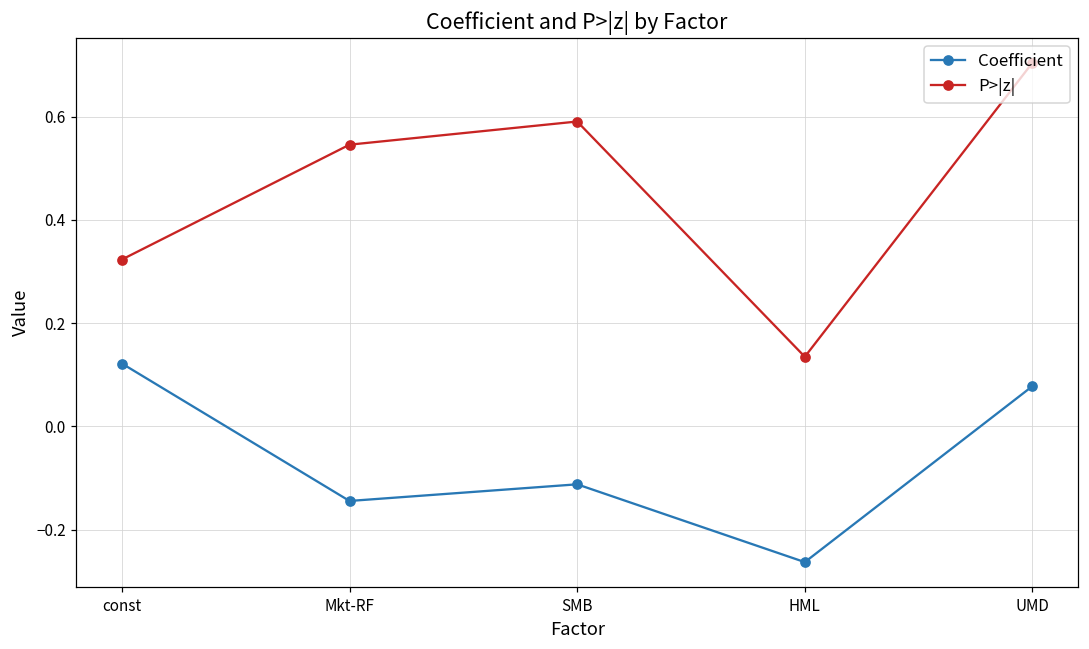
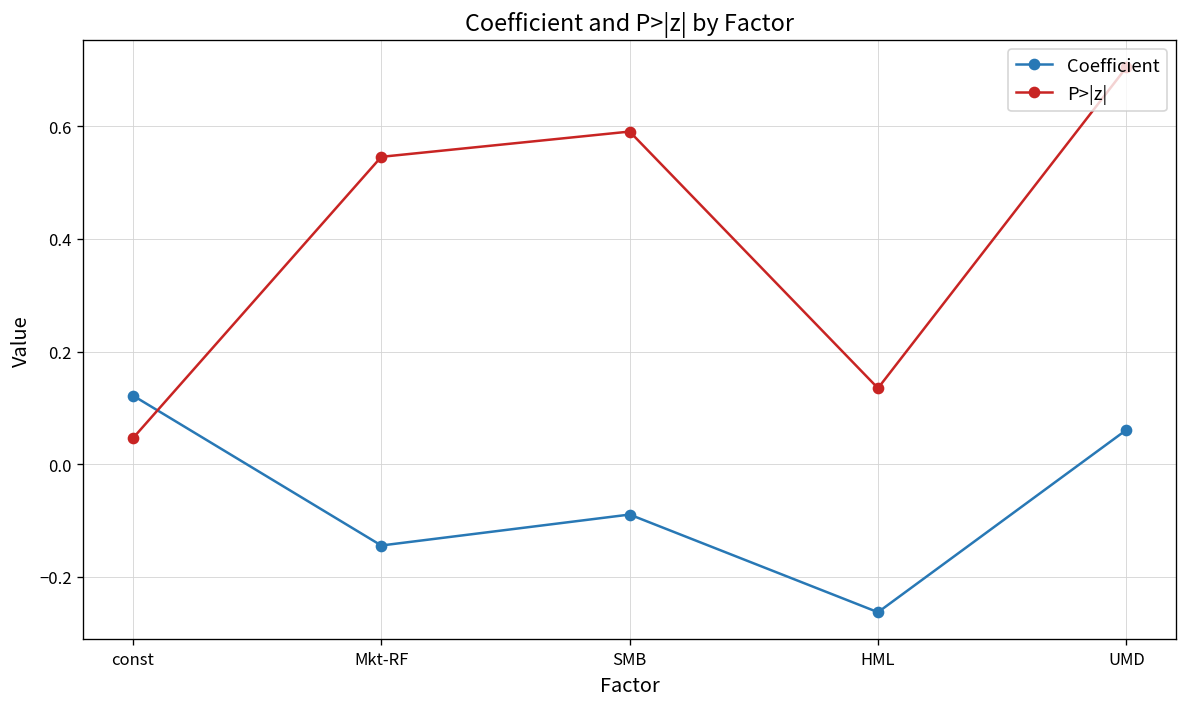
  {
    "Coefficient": {
      "const": 0.12,
      "Mkt-RF": -0.14,
-     "SMB": -0.11,
+     "SMB": -0.09,
      "HML": -0.26,
-     "UMD": 0.08
+     "UMD": 0.06
    },
    "P>|z|": {
-     "const": 0.32,
+     "const": 0.05,
      "Mkt-RF": 0.55,
      "SMB": 0.59,
      "HML": 0.13
    }
  }
